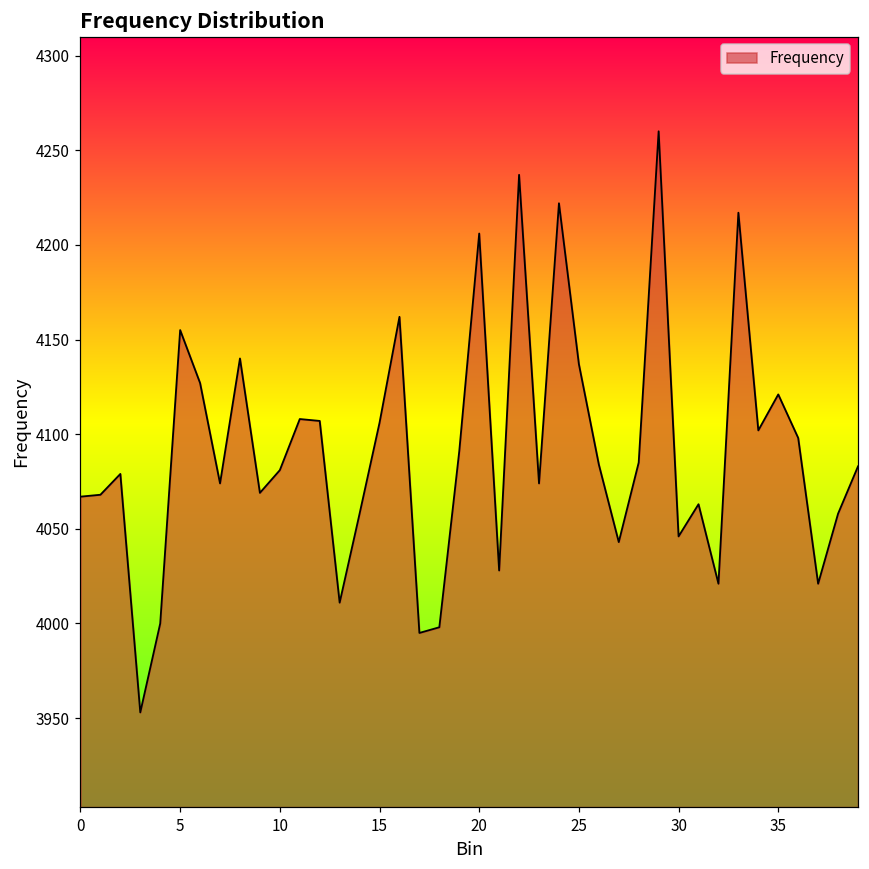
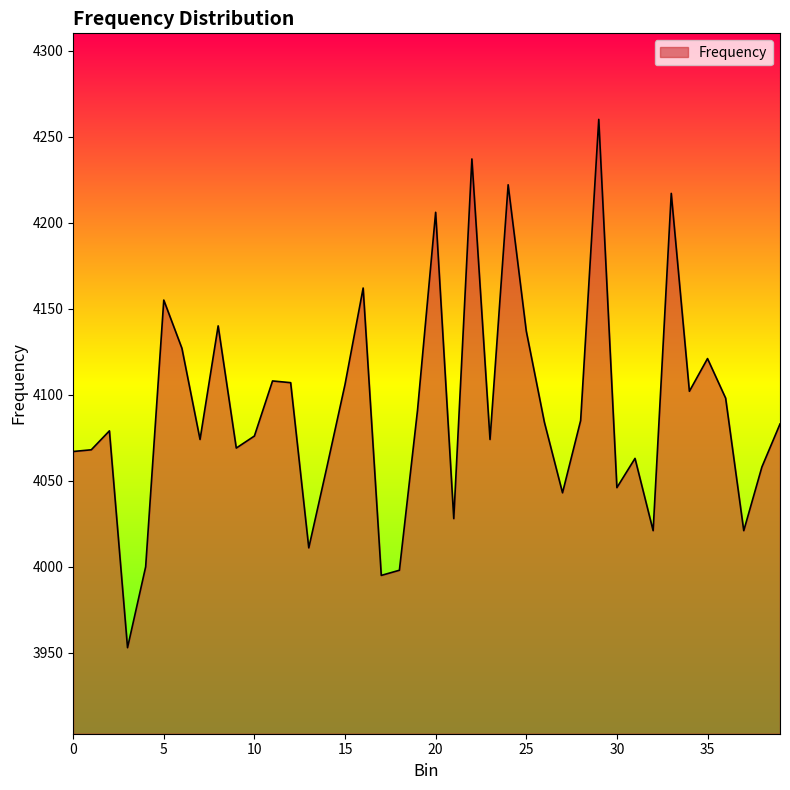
  {
    "0": 4067,
    "5": 4155,
-   "10": 4081,
+   "10": 4076,
    "15": 4106,
    "20": 4206,
    "25": 4137,
    "30": 4046,
    "35": 4121
  }
